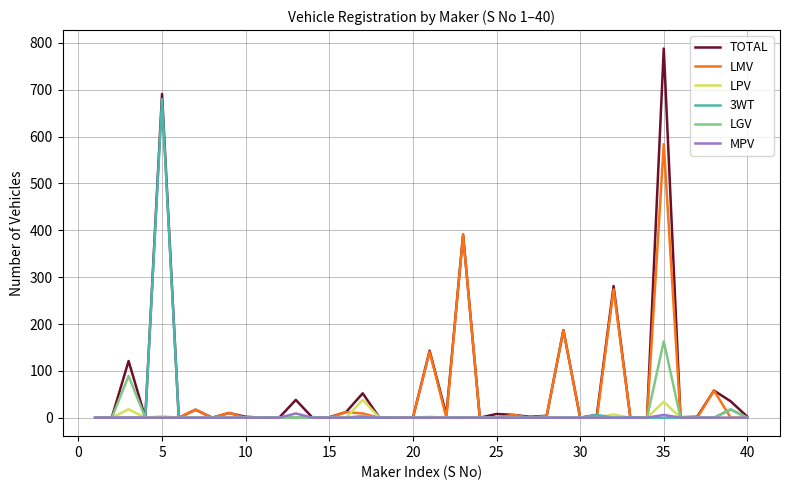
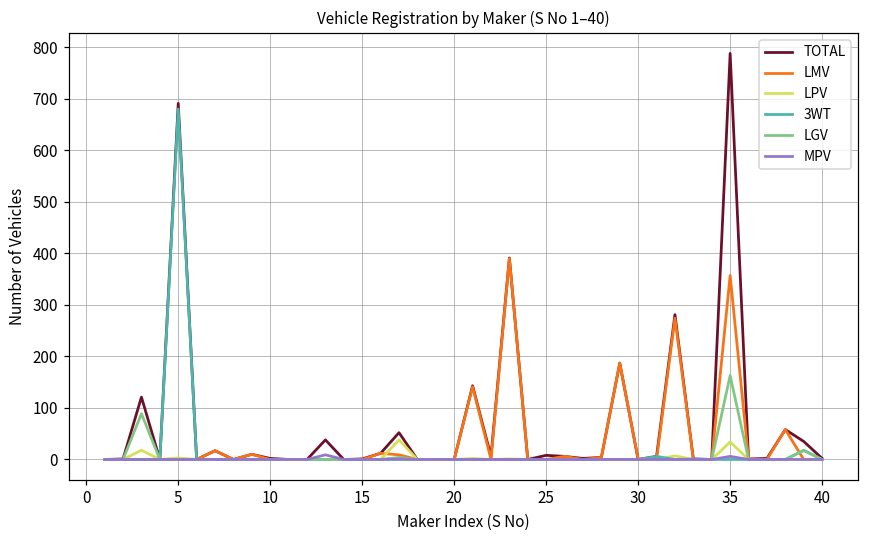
  {
    "TOTAL": {
      "5": 690,
      "25": 10,
      "35": 790
    },
    "LMV": {
-     "35": 580
+     "35": 360
    },
    "LPV": {
      "35": 30
    },
    "3WT": {
      "5": 680,
      "35": 0
    },
    "LGV": {
      "35": 160
    },
    "MPV": {
      "35": 10
    }
  }
